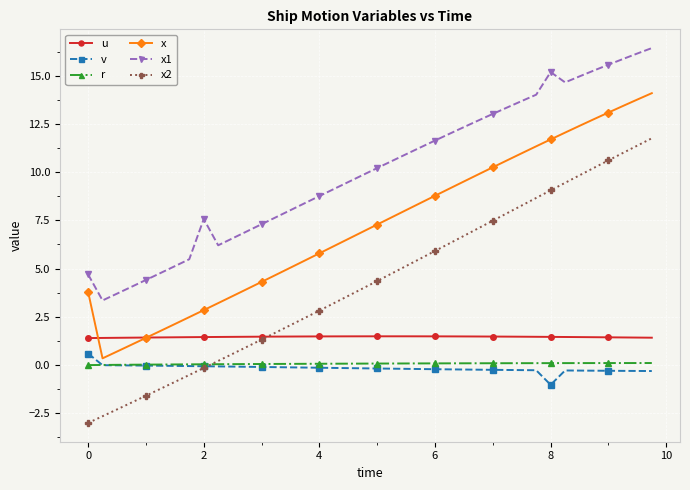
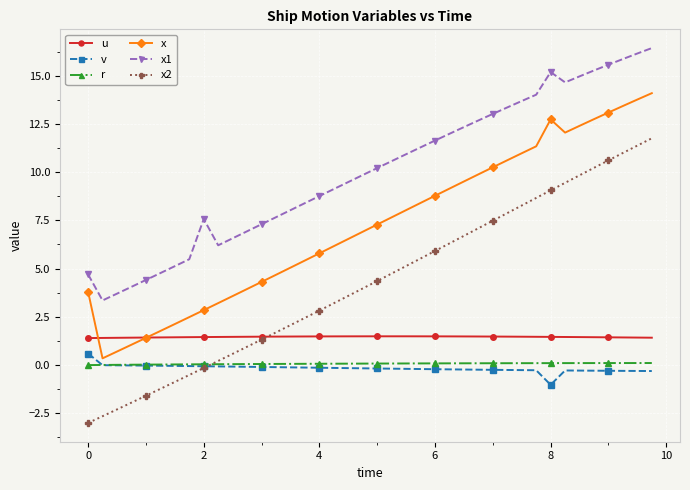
  {
    "u": {
      "0": 1.4,
      "2": 1.5,
      "4": 1.5,
      "6": 1.5,
      "8": 1.5
    },
    "v": {
      "0": 0.6,
      "4": -0.1,
      "6": -0.2,
      "8": -1.0
    },
    "r": {
      "0": 0.0,
      "4": 0.1,
      "6": 0.1,
      "8": 0.1
    },
    "x": {
      "0": 3.8,
      "2": 2.8,
      "4": 5.8,
      "6": 8.8,
-     "8": 11.7
+     "8": 12.7
    },
    "x1": {
      "0": 4.7,
      "2": 7.6,
      "4": 8.8,
      "6": 11.6,
      "8": 15.2
    },
    "x2": {
      "0": -3.0,
      "4": 2.8,
      "6": 5.9,
      "8": 9.1
    }
  }
